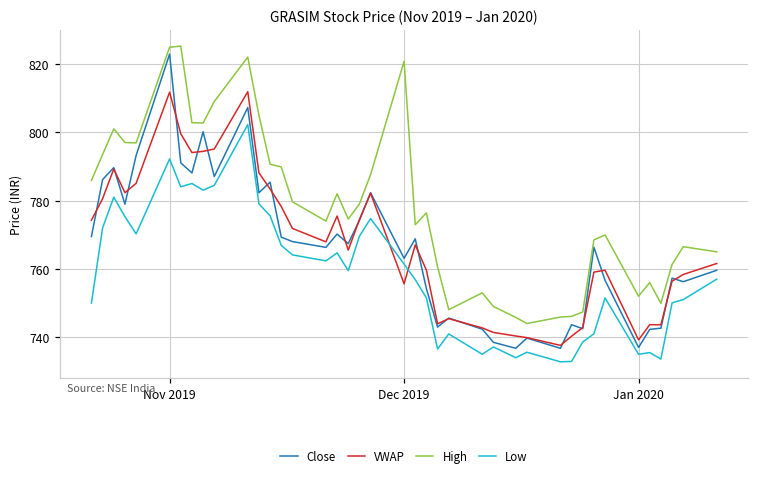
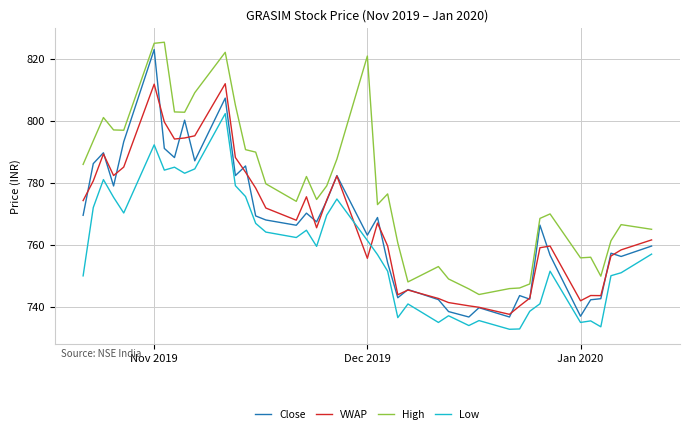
  {
    "Close": {
      "Nov 2019": 823,
      "Dec 2019": 763,
      "Jan 2020": 737
    },
    "VWAP": {
      "Nov 2019": 812,
      "Dec 2019": 756,
-     "Jan 2020": 739
+     "Jan 2020": 742
    },
    "High": {
      "Nov 2019": 825,
      "Dec 2019": 821,
-     "Jan 2020": 752
+     "Jan 2020": 756
    },
    "Low": {
      "Nov 2019": 792,
      "Dec 2019": 761,
      "Jan 2020": 735
    }
  }
